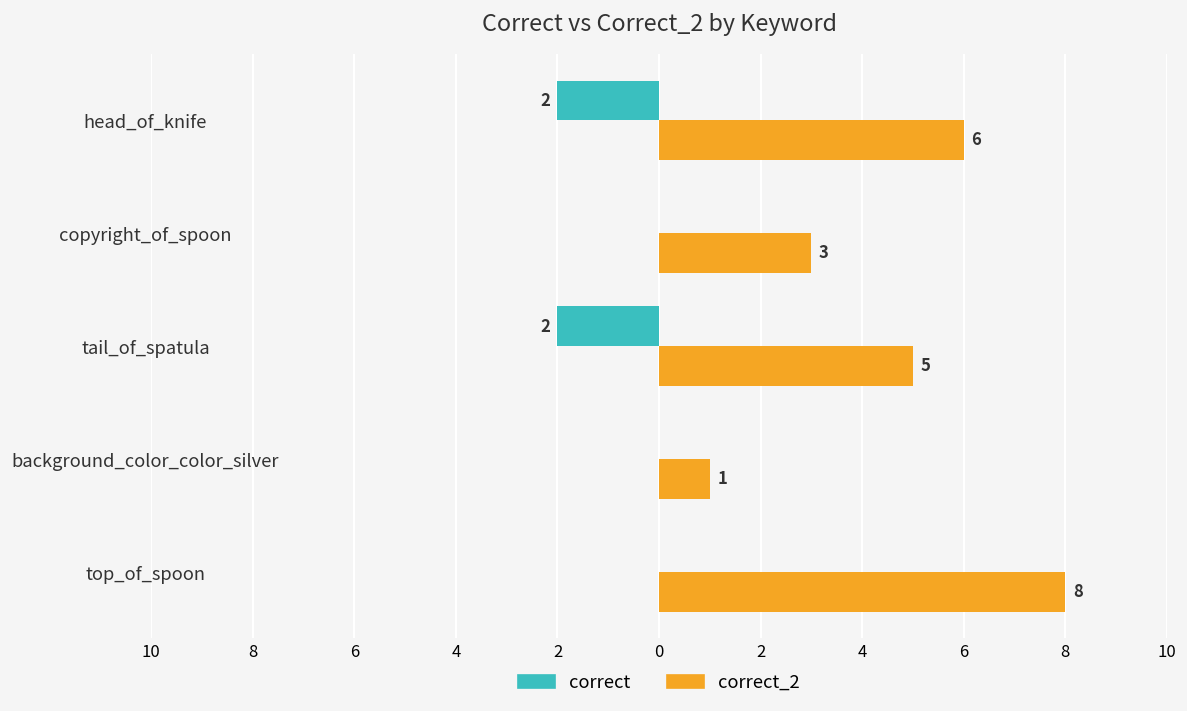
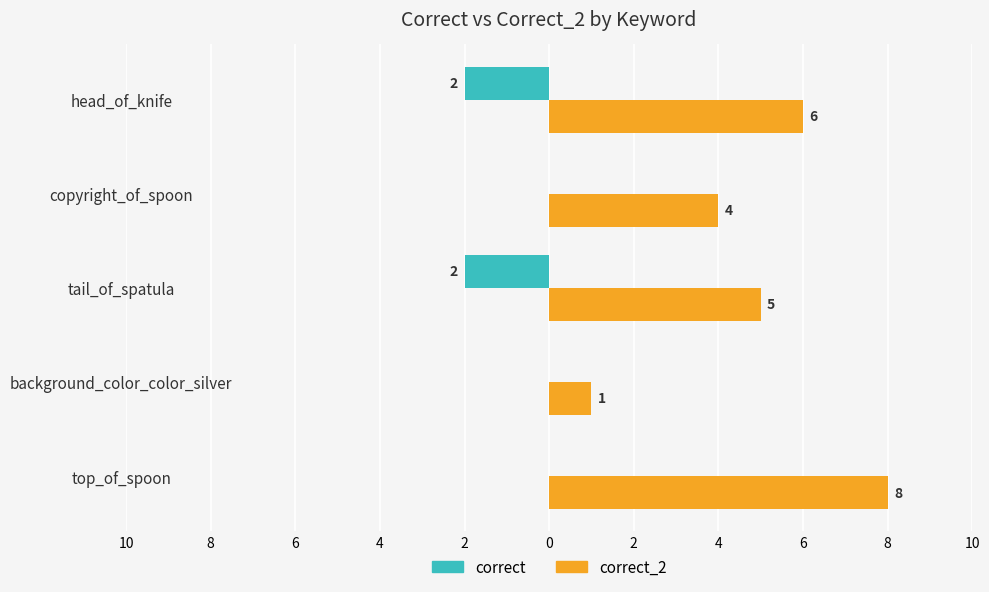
  {
    "correct_2": {
      "head_of_knife": 6,
-     "copyright_of_spoon": 3,
+     "copyright_of_spoon": 4,
      "tail_of_spatula": 5,
      "background_color_color_silver": 1,
      "top_of_spoon": 8
    }
  }
